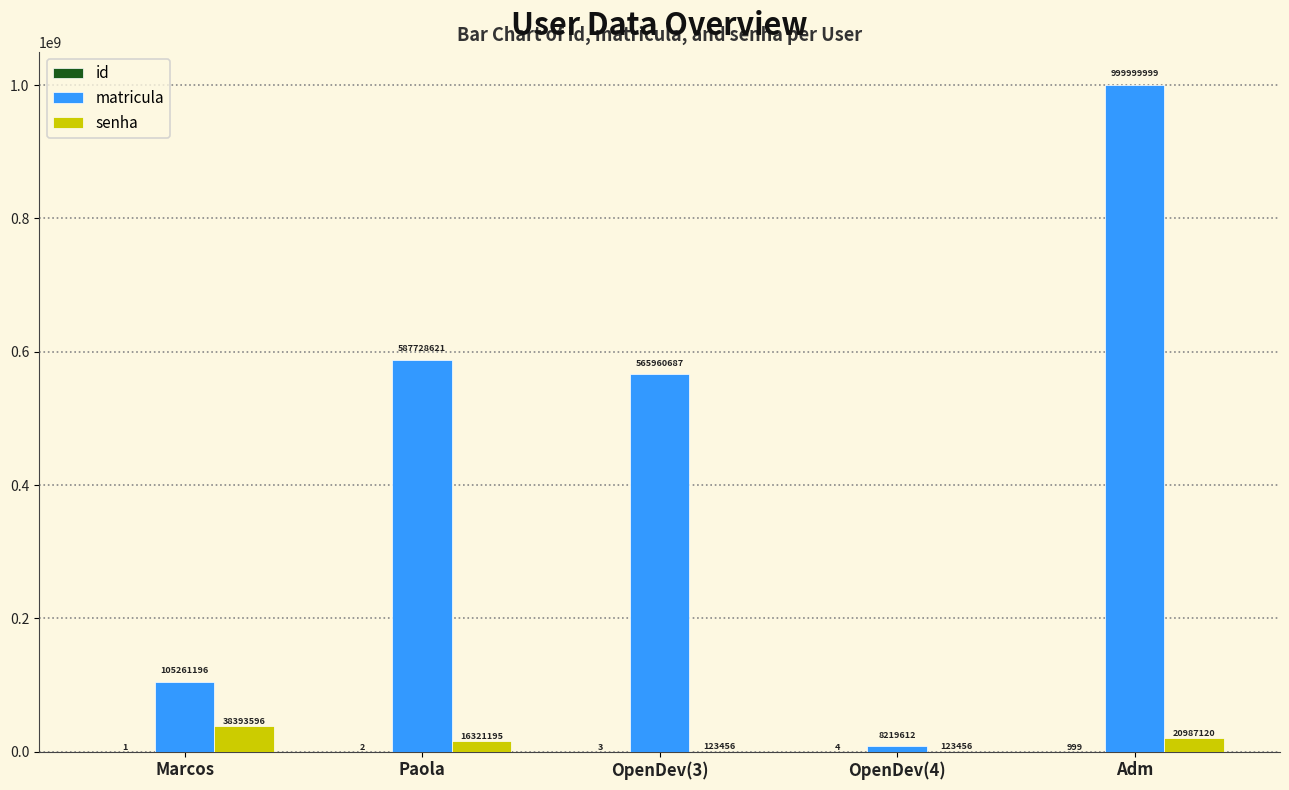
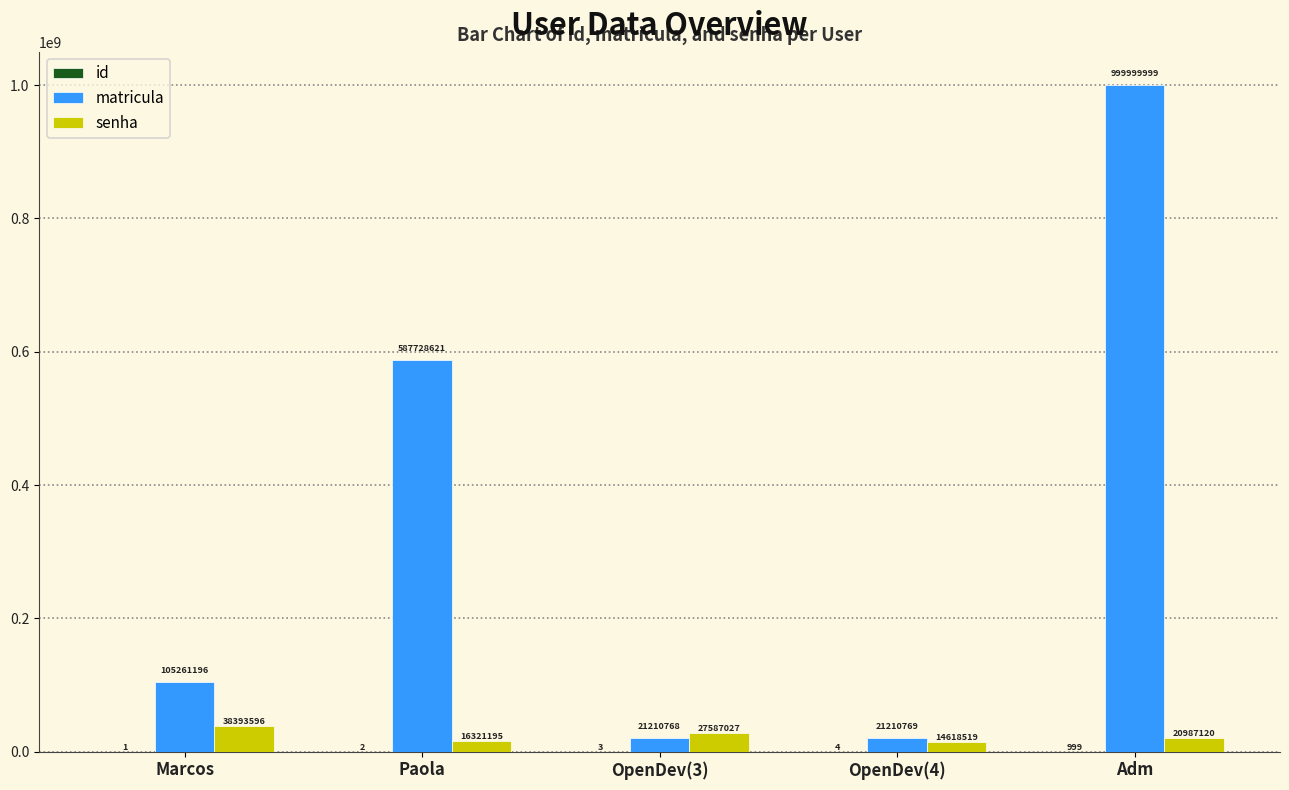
  {
    "id": {
      "Marcos": 1,
      "Paola": 2,
      "OpenDev(3)": 3,
      "OpenDev(4)": 4,
      "Adm": 999
    },
    "matricula": {
      "Marcos": 105261196,
      "Paola": 587728621,
-     "OpenDev(3)": 565960687,
-     "OpenDev(4)": 8219612,
+     "OpenDev(3)": 21210768,
+     "OpenDev(4)": 21210769,
      "Adm": 999999999
    },
    "senha": {
      "Marcos": 38393596,
      "Paola": 16321195,
-     "OpenDev(3)": 123456,
-     "OpenDev(4)": 123456,
+     "OpenDev(3)": 27587027,
+     "OpenDev(4)": 14618519,
      "Adm": 20987120
    }
  }
